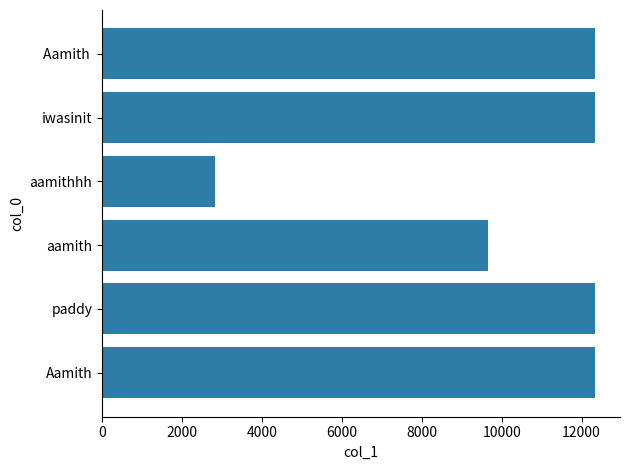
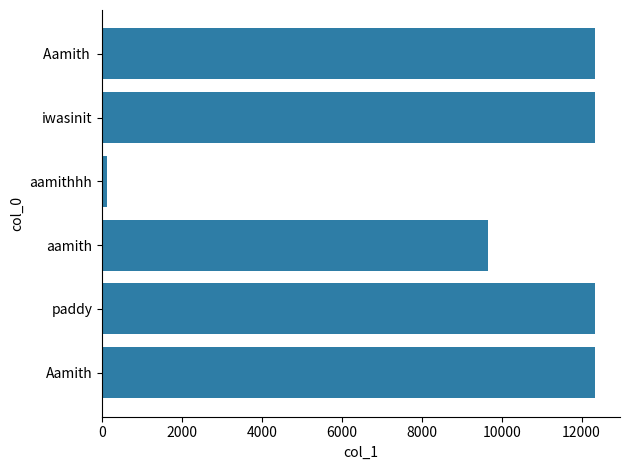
  {
    "iwasinit": 12300,
-   "aamithhh": 2800,
+   "aamithhh": 100,
    "aamith": 9700,
    "paddy": 12300
  }
